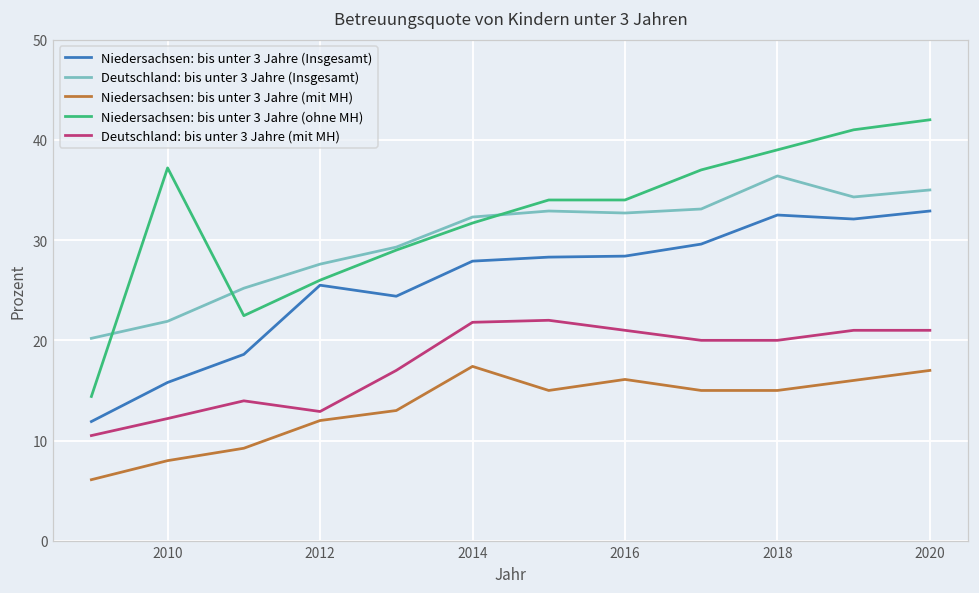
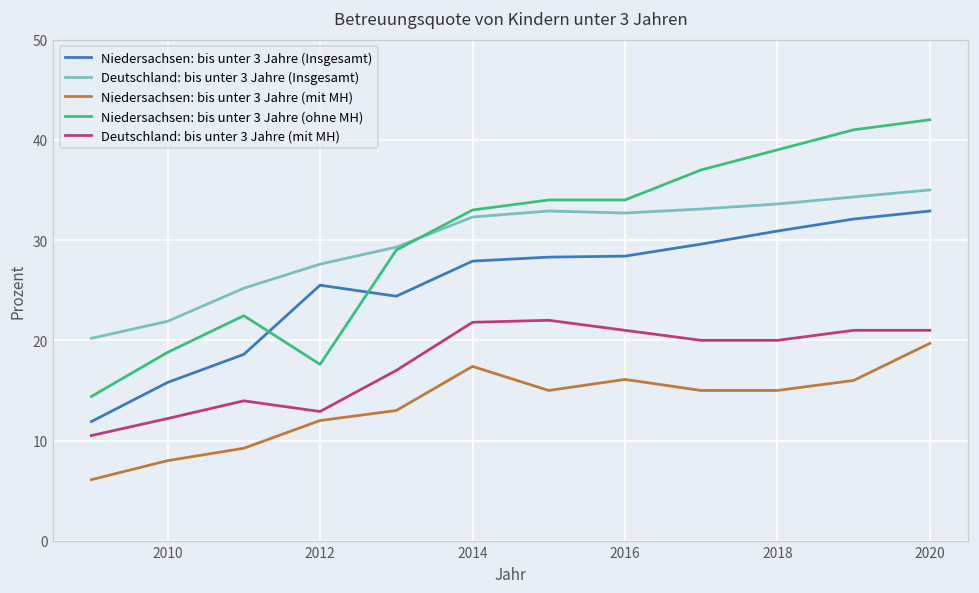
  {
    "Niedersachsen: bis unter 3 Jahre (Insgesamt)": {
      "2010": 16,
      "2012": 26,
      "2014": 28,
      "2016": 28,
-     "2018": 33,
+     "2018": 31,
      "2020": 33
    },
    "Deutschland: bis unter 3 Jahre (Insgesamt)": {
      "2010": 22,
      "2012": 28,
      "2014": 32,
      "2016": 33,
-     "2018": 36,
+     "2018": 34,
      "2020": 35
    },
    "Niedersachsen: bis unter 3 Jahre (mit MH)": {
      "2010": 8,
      "2012": 12,
      "2014": 17,
      "2016": 16,
      "2018": 15,
-     "2020": 17
+     "2020": 20
    },
    "Niedersachsen: bis unter 3 Jahre (ohne MH)": {
-     "2010": 37,
-     "2012": 26,
-     "2014": 32,
+     "2010": 19,
+     "2012": 18,
+     "2014": 33,
      "2016": 34,
      "2018": 39,
      "2020": 42
    },
    "Deutschland: bis unter 3 Jahre (mit MH)": {
      "2010": 12,
      "2012": 13,
      "2014": 22,
      "2016": 21,
      "2018": 20,
      "2020": 21
    }
  }
